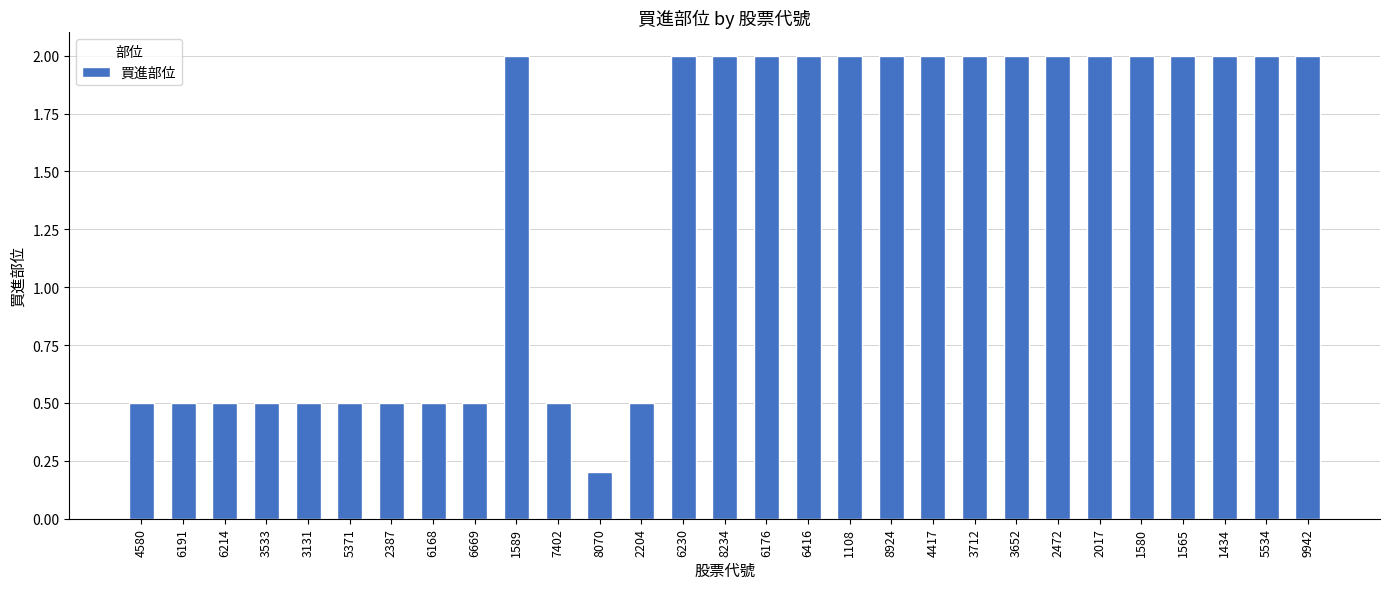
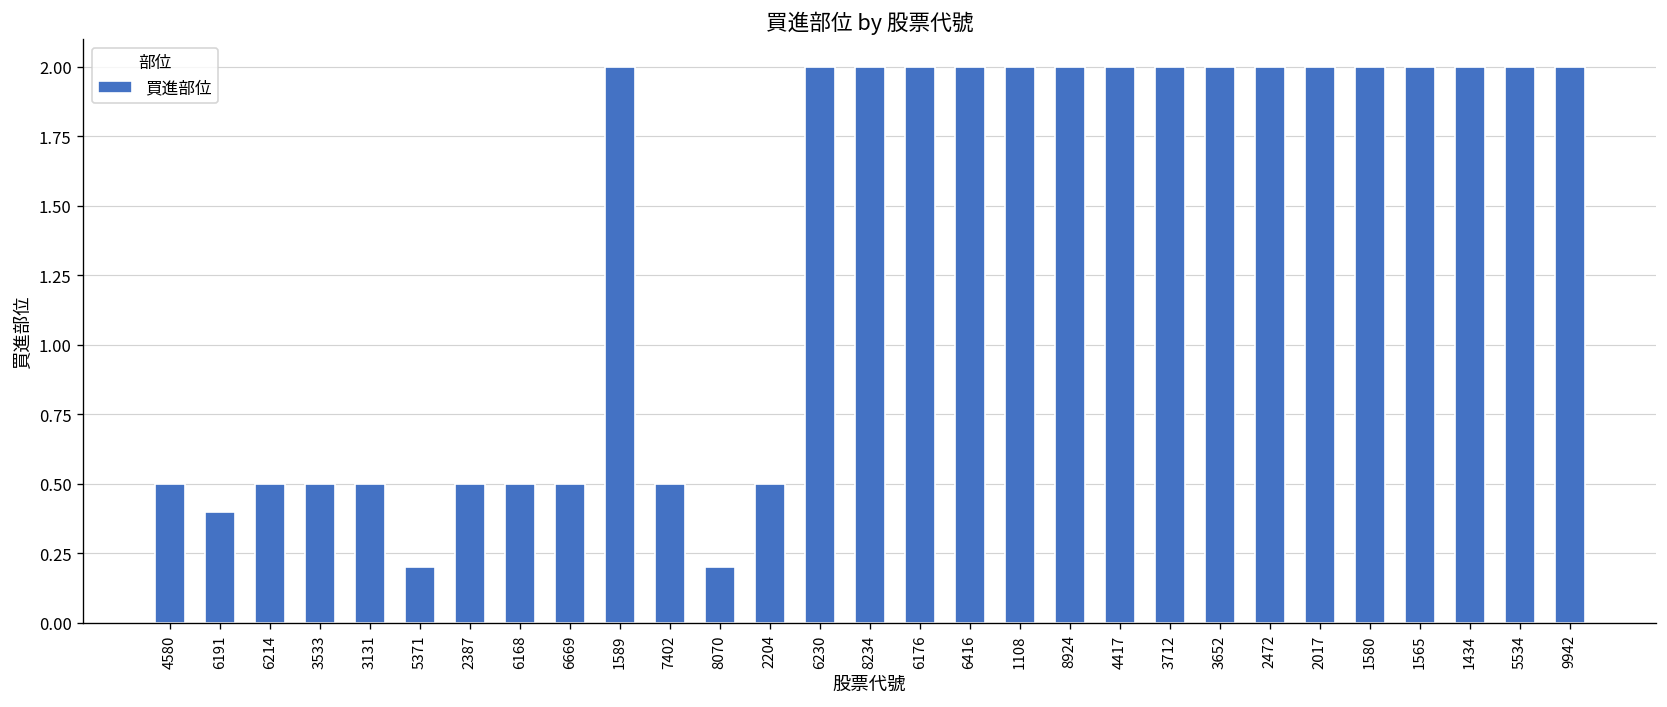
  {
    "4580": 0.5,
-   "6191": 0.5,
+   "6191": 0.4,
    "6214": 0.5,
    "3533": 0.5,
    "3131": 0.5,
-   "5371": 0.5,
+   "5371": 0.2,
    "2387": 0.5,
    "6168": 0.5,
    "6669": 0.5,
    "1589": 2.0,
    "7402": 0.5,
    "8070": 0.2,
    "2204": 0.5,
    "6230": 2.0,
    "8234": 2.0,
    "6176": 2.0,
    "6416": 2.0,
    "1108": 2.0,
    "8924": 2.0,
    "4417": 2.0,
    "3712": 2.0,
    "3652": 2.0,
    "2472": 2.0,
    "2017": 2.0,
    "1580": 2.0,
    "1565": 2.0,
    "1434": 2.0,
    "5534": 2.0,
    "9942": 2.0
  }
